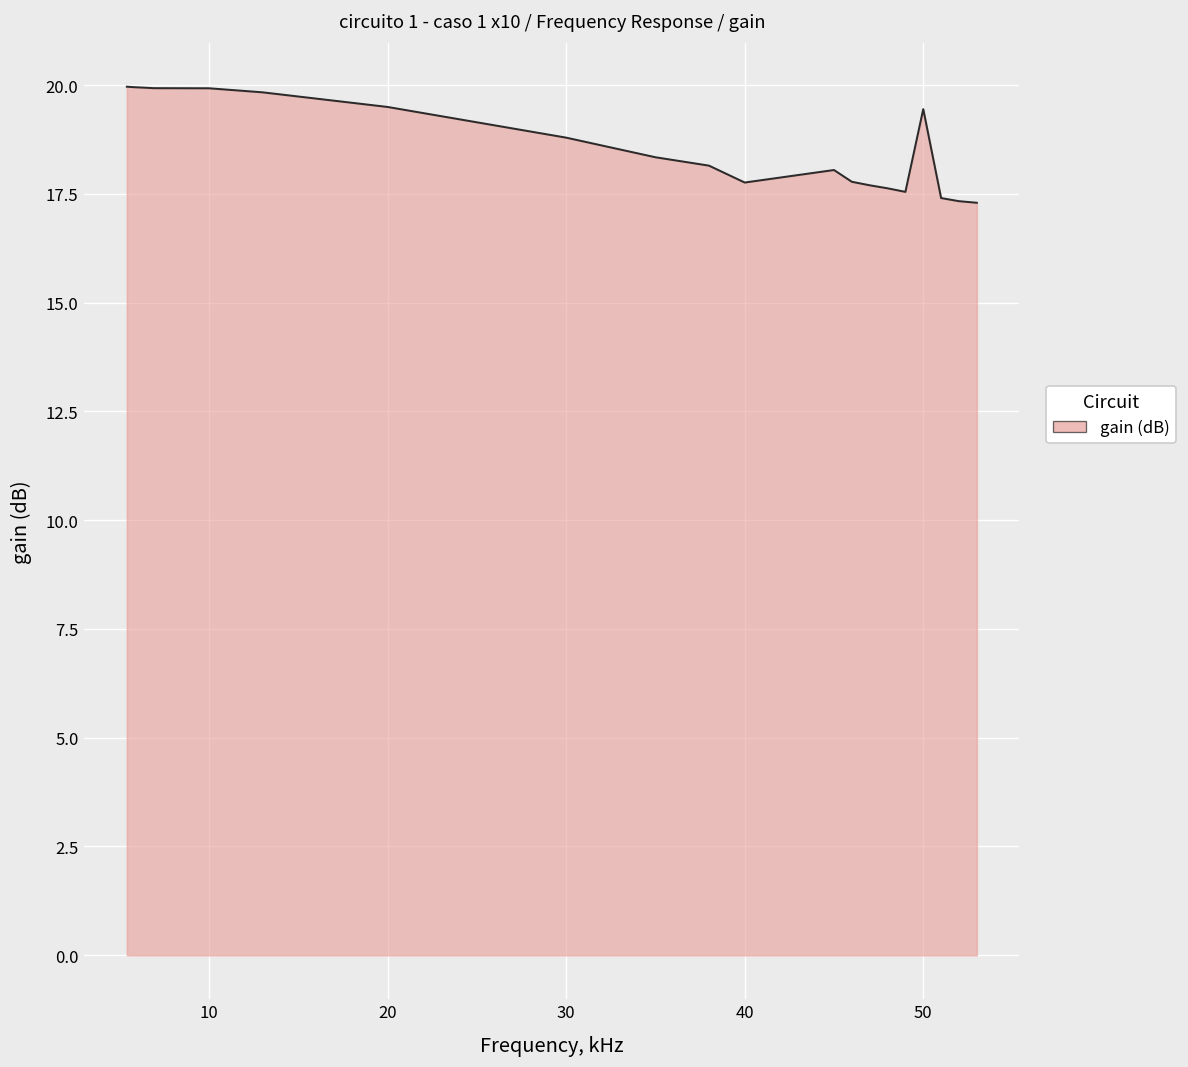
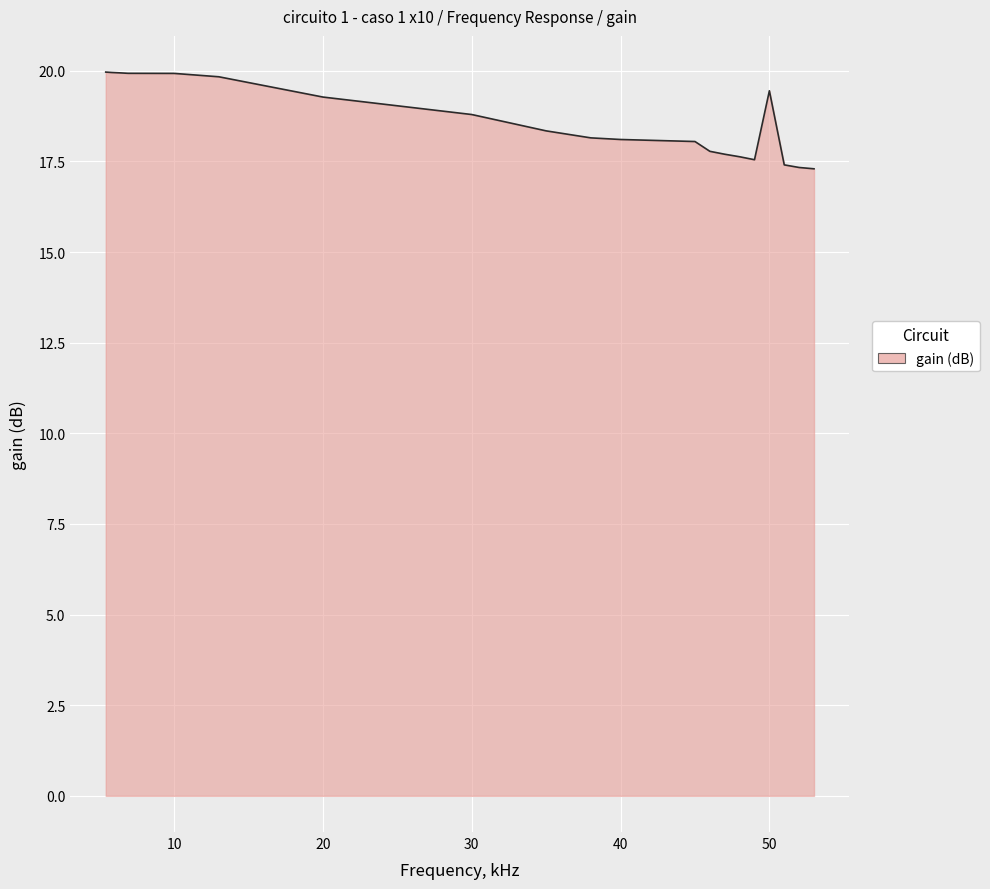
  {
    "10": 19.9,
-   "20": 19.5,
+   "20": 19.3,
    "30": 18.8,
-   "40": 17.8,
+   "40": 18.1,
    "50": 19.5
  }
